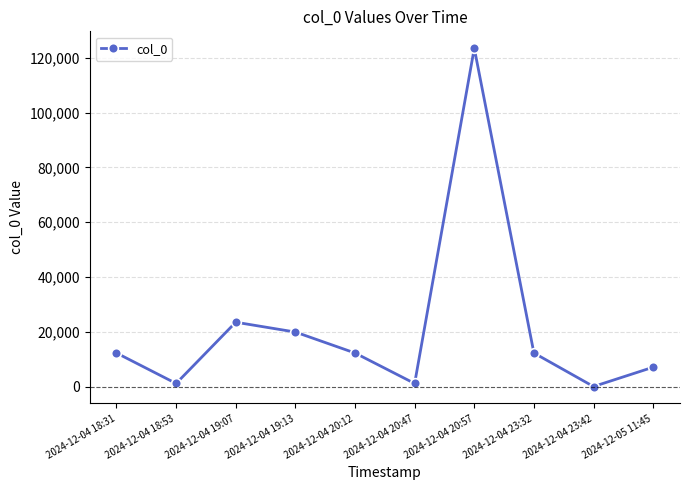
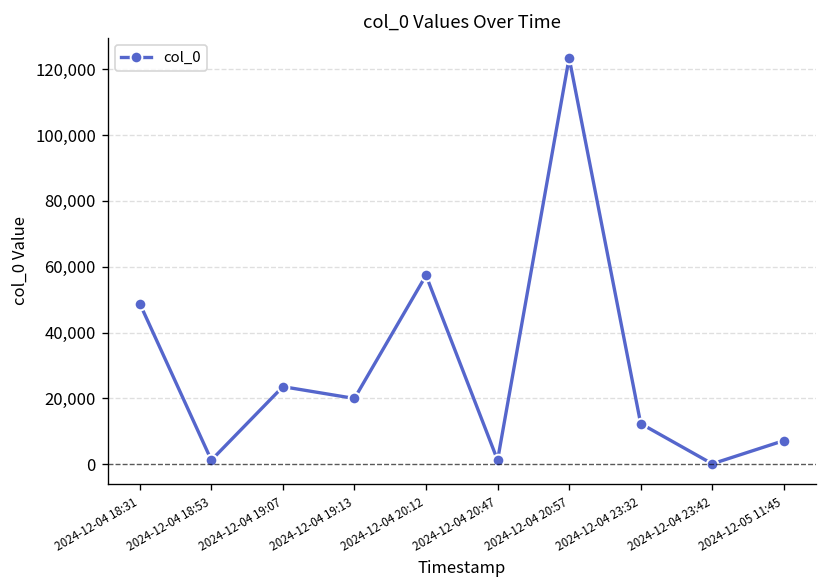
  {
-   "2024-12-04 18:31": "12,000",
+   "2024-12-04 18:31": "49,000",
    "2024-12-04 18:53": "1,000",
    "2024-12-04 19:07": "24,000",
    "2024-12-04 19:13": "20,000",
-   "2024-12-04 20:12": "12,000",
+   "2024-12-04 20:12": "57,000",
    "2024-12-04 20:47": "1,000",
    "2024-12-04 20:57": "123,000",
    "2024-12-04 23:32": "12,000",
    "2024-12-04 23:42": "0",
    "2024-12-05 11:45": "7,000"
  }
